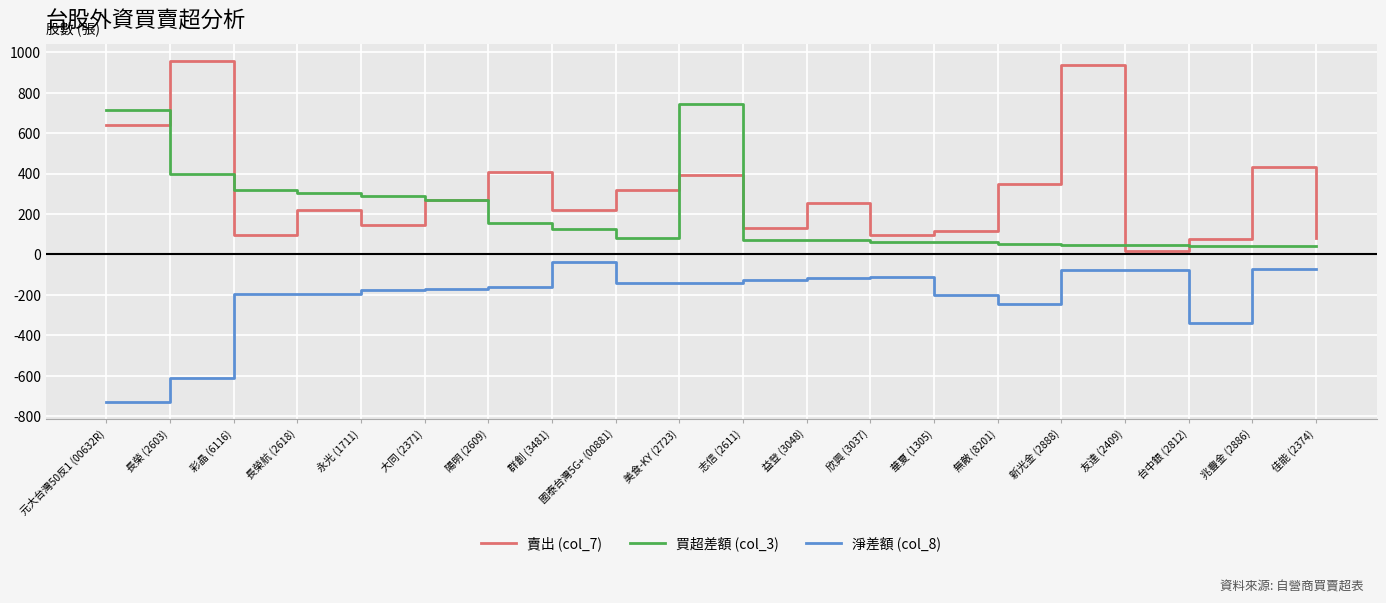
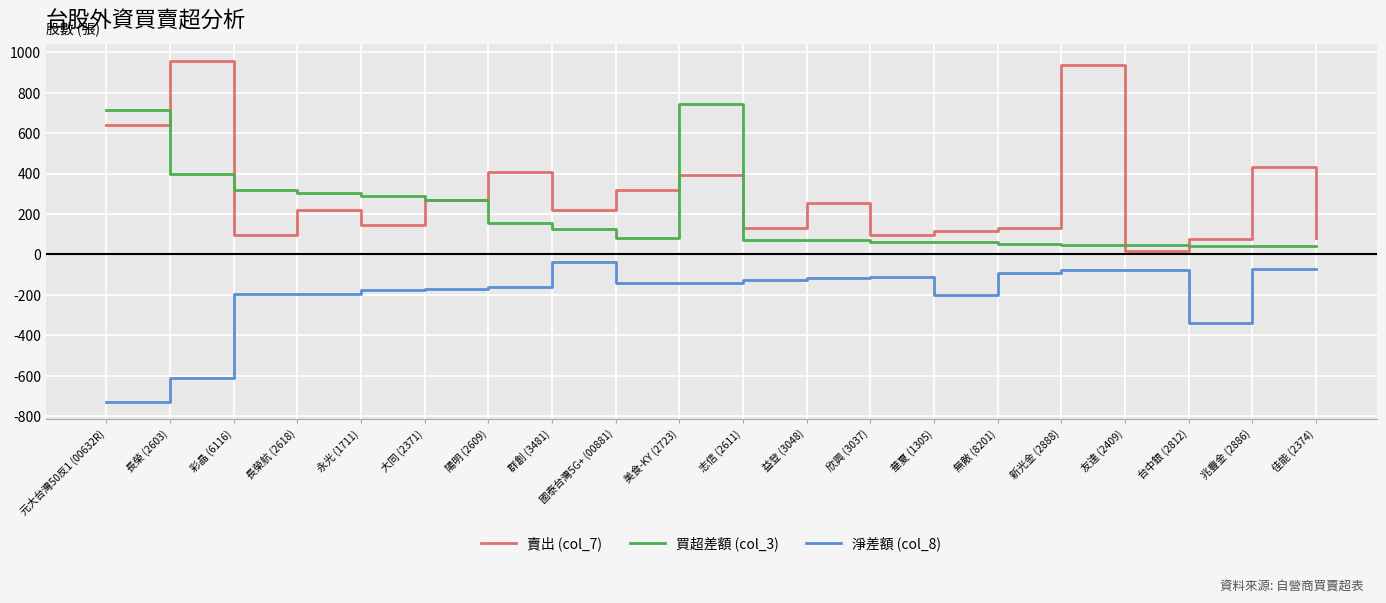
  {
    "賣出 (col_7)": {
      "元大台灣50反1 (00632R)": 640,
      "長榮 (2603)": 960,
      "彩晶 (6116)": 100,
      "長榮航 (2618)": 220,
      "永光 (1711)": 150,
      "陽明 (2609)": 410,
      "群創 (3481)": 220,
      "國泰台灣5G+ (00881)": 320,
      "美食-KY (2723)": 390,
      "志信 (2611)": 130,
      "益登 (3048)": 250,
      "欣興 (3037)": 90,
      "華夏 (1305)": 120,
-     "無敵 (8201)": 350,
+     "無敵 (8201)": 130,
      "新光金 (2888)": 940,
      "友達 (2409)": 20,
      "台中銀 (2812)": 80,
      "兆豐金 (2886)": 430,
      "佳能 (2374)": 80
    },
    "買超差額 (col_3)": {
      "元大台灣50反1 (00632R)": 710,
      "長榮 (2603)": 400,
      "彩晶 (6116)": 320,
      "長榮航 (2618)": 310,
      "永光 (1711)": 290,
      "陽明 (2609)": 150,
      "群創 (3481)": 130,
      "國泰台灣5G+ (00881)": 80,
      "美食-KY (2723)": 740,
      "志信 (2611)": 70,
      "益登 (3048)": 70,
      "欣興 (3037)": 60,
      "華夏 (1305)": 60,
      "無敵 (8201)": 50,
      "新光金 (2888)": 50,
      "友達 (2409)": 50,
      "台中銀 (2812)": 40,
      "兆豐金 (2886)": 40,
      "佳能 (2374)": 40
    },
    "淨差額 (col_8)": {
      "元大台灣50反1 (00632R)": -730,
      "長榮 (2603)": -610,
      "彩晶 (6116)": -200,
      "長榮航 (2618)": -200,
      "永光 (1711)": -180,
      "大同 (2371)": -170,
      "陽明 (2609)": -160,
      "群創 (3481)": -40,
      "國泰台灣5G+ (00881)": -140,
      "美食-KY (2723)": -140,
      "志信 (2611)": -130,
      "益登 (3048)": -120,
      "欣興 (3037)": -110,
      "華夏 (1305)": -200,
-     "無敵 (8201)": -240,
+     "無敵 (8201)": -90,
      "新光金 (2888)": -80,
      "友達 (2409)": -80,
      "台中銀 (2812)": -340,
      "兆豐金 (2886)": -70,
      "佳能 (2374)": -70
    }
  }
